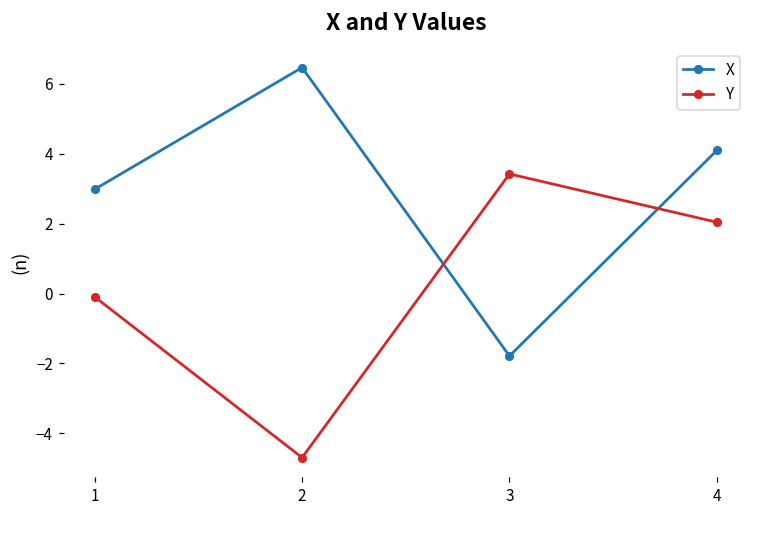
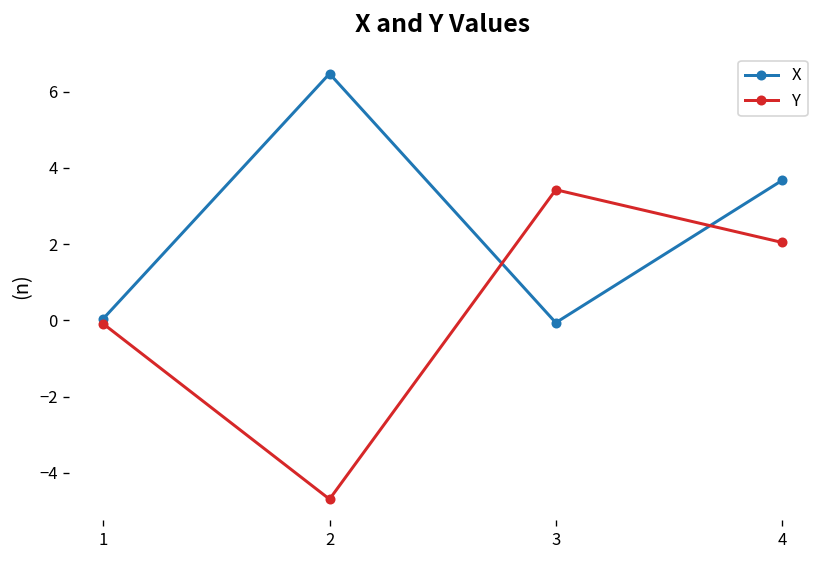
  {
    "X": {
-     "1": 3.0,
+     "1": 0.0,
      "2": 6.5,
-     "3": -1.8,
-     "4": 4.1
+     "3": -0.1,
+     "4": 3.7
    },
    "Y": {
      "1": -0.1,
      "2": -4.7,
      "3": 3.4,
      "4": 2.0
    }
  }
